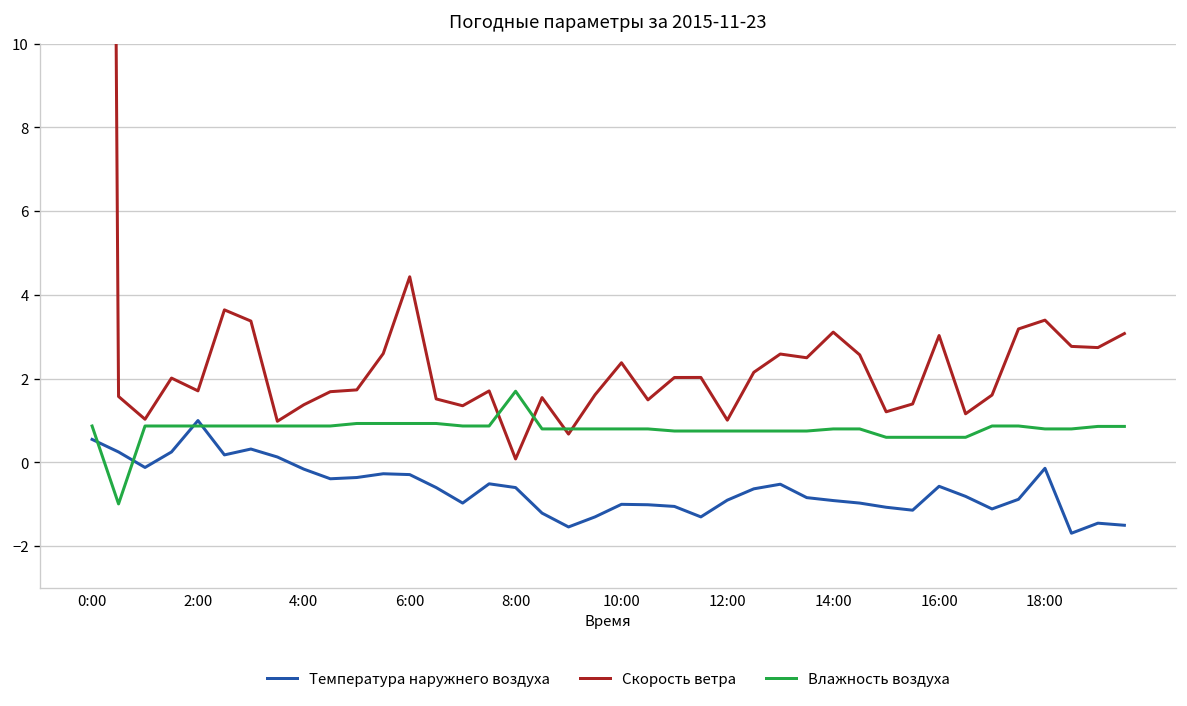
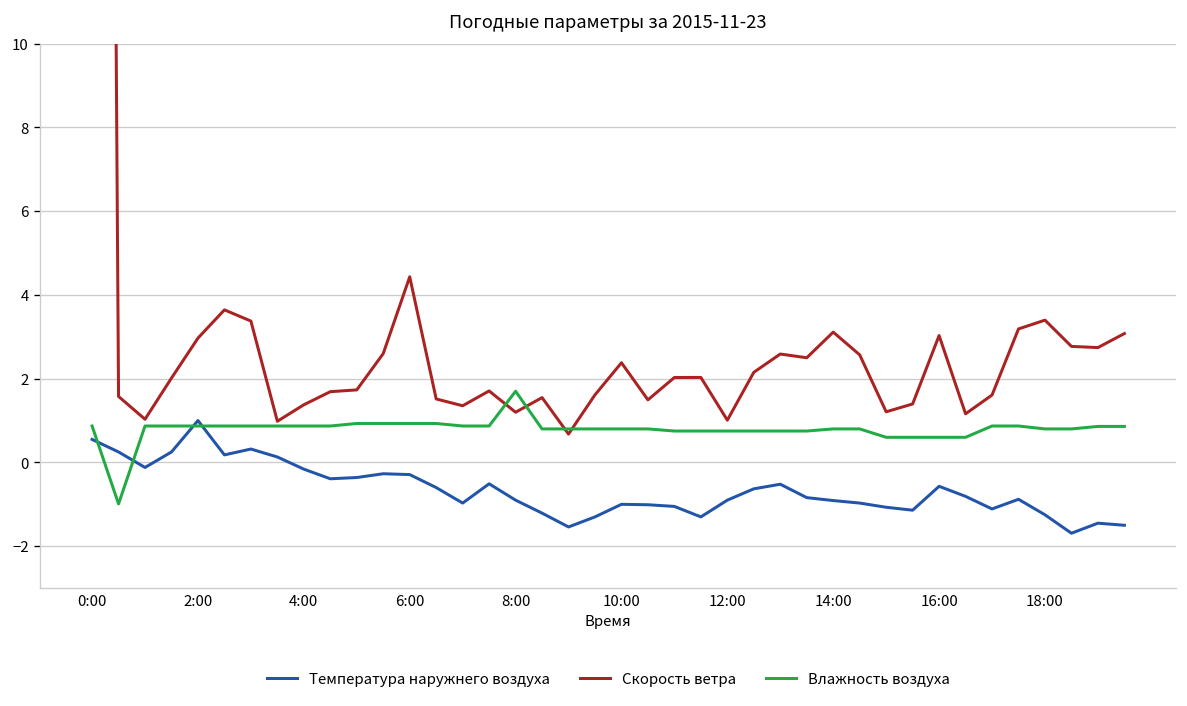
  {
    "Температура наружнего воздуха": {
      "0:00": 0.6,
      "2:00": 1.0,
      "4:00": -0.2,
      "6:00": -0.3,
-     "8:00": -0.6,
+     "8:00": -0.9,
      "10:00": -1.0,
      "12:00": -0.9,
      "14:00": -0.9,
      "16:00": -0.6,
-     "18:00": -0.1
+     "18:00": -1.3
    },
    "Скорость ветра": {
-     "2:00": 1.7,
+     "2:00": 3.0,
      "4:00": 1.4,
      "6:00": 4.4,
-     "8:00": 0.1,
+     "8:00": 1.2,
      "10:00": 2.4,
      "12:00": 1.0,
      "14:00": 3.1,
      "16:00": 3.0,
      "18:00": 3.4
    },
    "Влажность воздуха": {
      "0:00": 0.9,
      "2:00": 0.9,
      "4:00": 0.9,
      "6:00": 0.9,
      "8:00": 1.7,
      "10:00": 0.8,
      "12:00": 0.8,
      "14:00": 0.8,
      "16:00": 0.6,
      "18:00": 0.8
    }
  }
